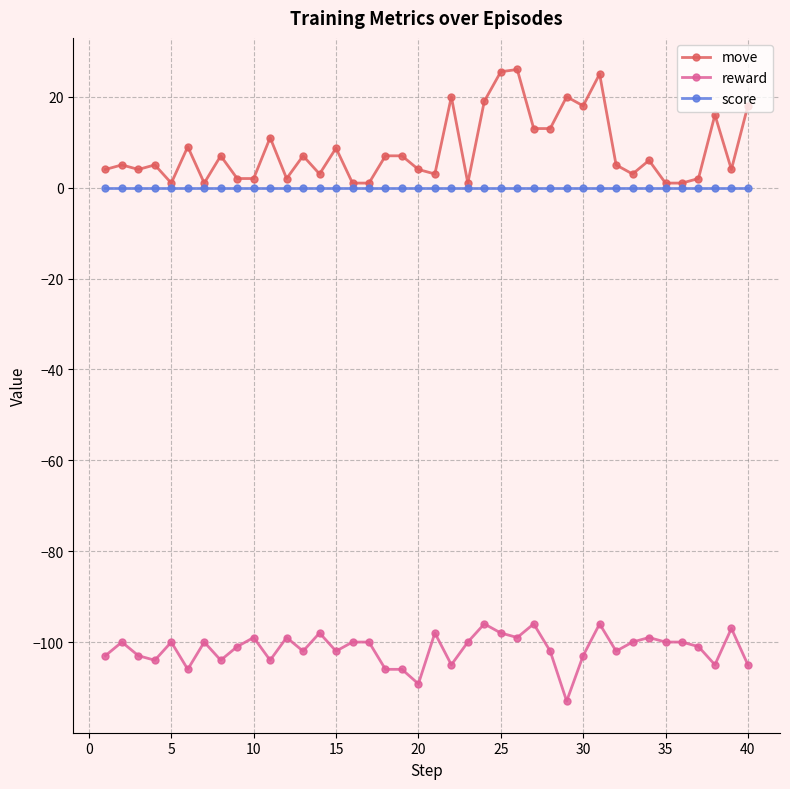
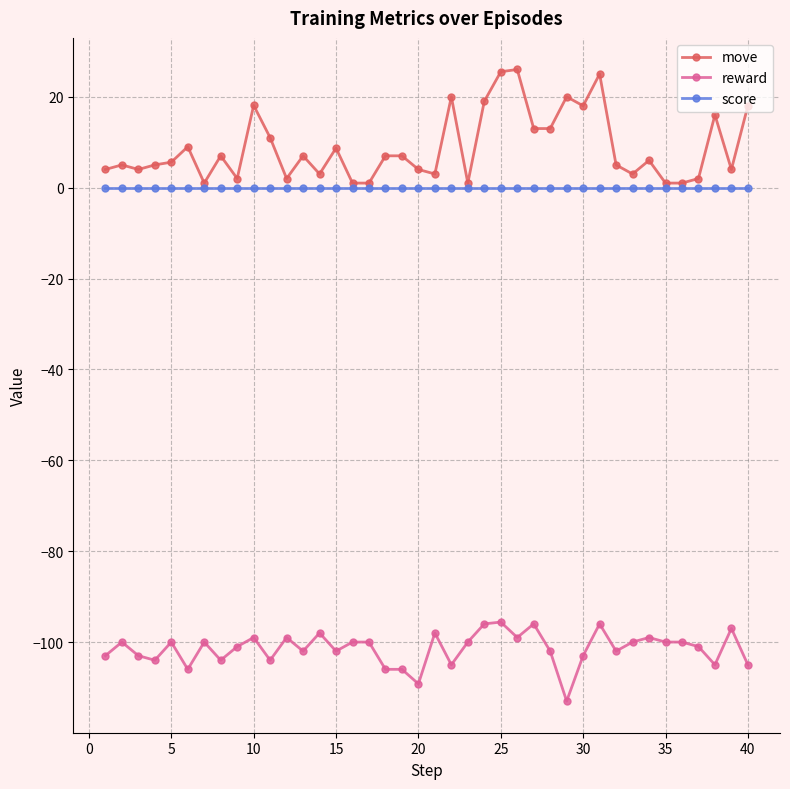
  {
    "move": {
-     "5": 1,
-     "10": 2,
+     "5": 6,
+     "10": 18,
      "15": 9,
      "20": 4,
      "25": 26,
      "30": 18,
      "35": 1
    },
    "reward": {
      "5": -100,
      "10": -99,
      "15": -102,
      "20": -109,
-     "25": -98,
+     "25": -96,
      "30": -103,
      "35": -100,
      "40": -105
    },
    "score": {
      "5": 0,
      "10": 0,
      "15": 0,
      "20": 0,
      "25": 0,
      "30": 0,
      "35": 0,
      "40": 0
    }
  }
